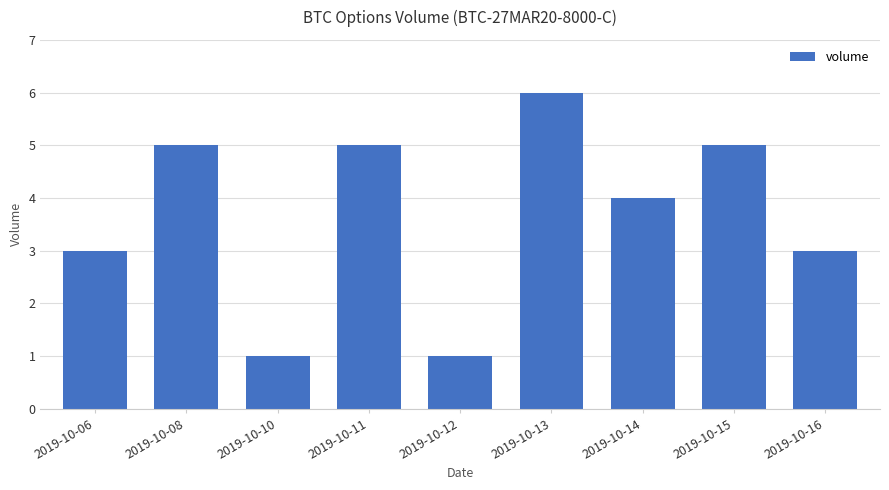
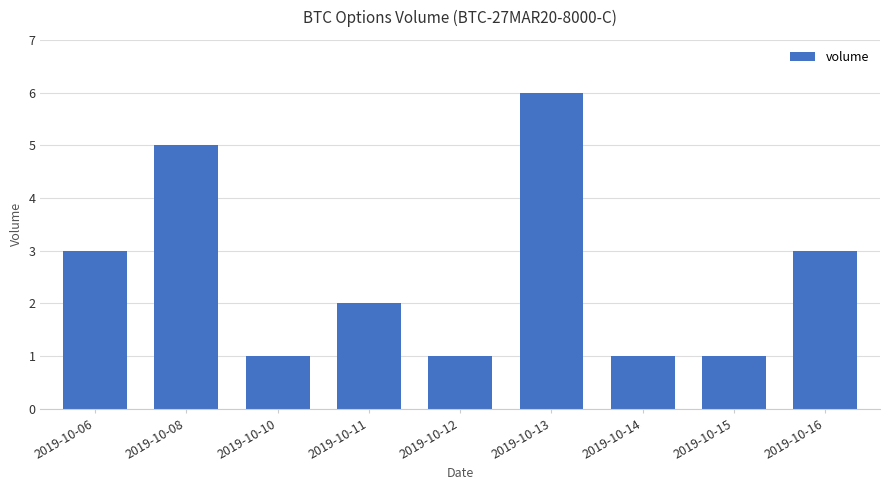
  {
    "2019-10-06": 3,
    "2019-10-08": 5,
    "2019-10-10": 1,
-   "2019-10-11": 5,
+   "2019-10-11": 2,
    "2019-10-12": 1,
    "2019-10-13": 6,
-   "2019-10-14": 4,
-   "2019-10-15": 5,
+   "2019-10-14": 1,
+   "2019-10-15": 1,
    "2019-10-16": 3
  }
